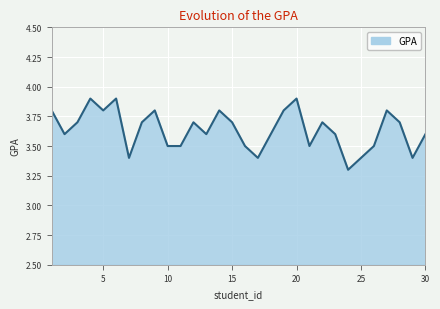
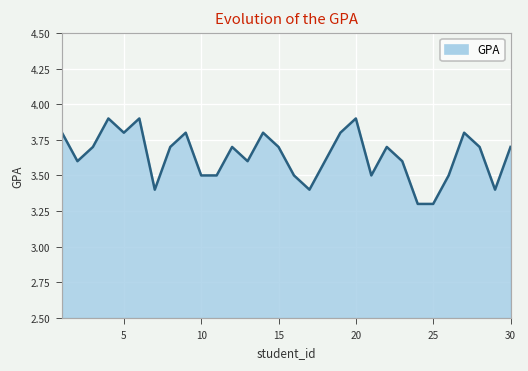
  {
    "5": 3.8,
    "10": 3.5,
    "15": 3.7,
    "20": 3.9,
-   "25": 3.4,
-   "30": 3.6
+   "25": 3.3,
+   "30": 3.7
  }
